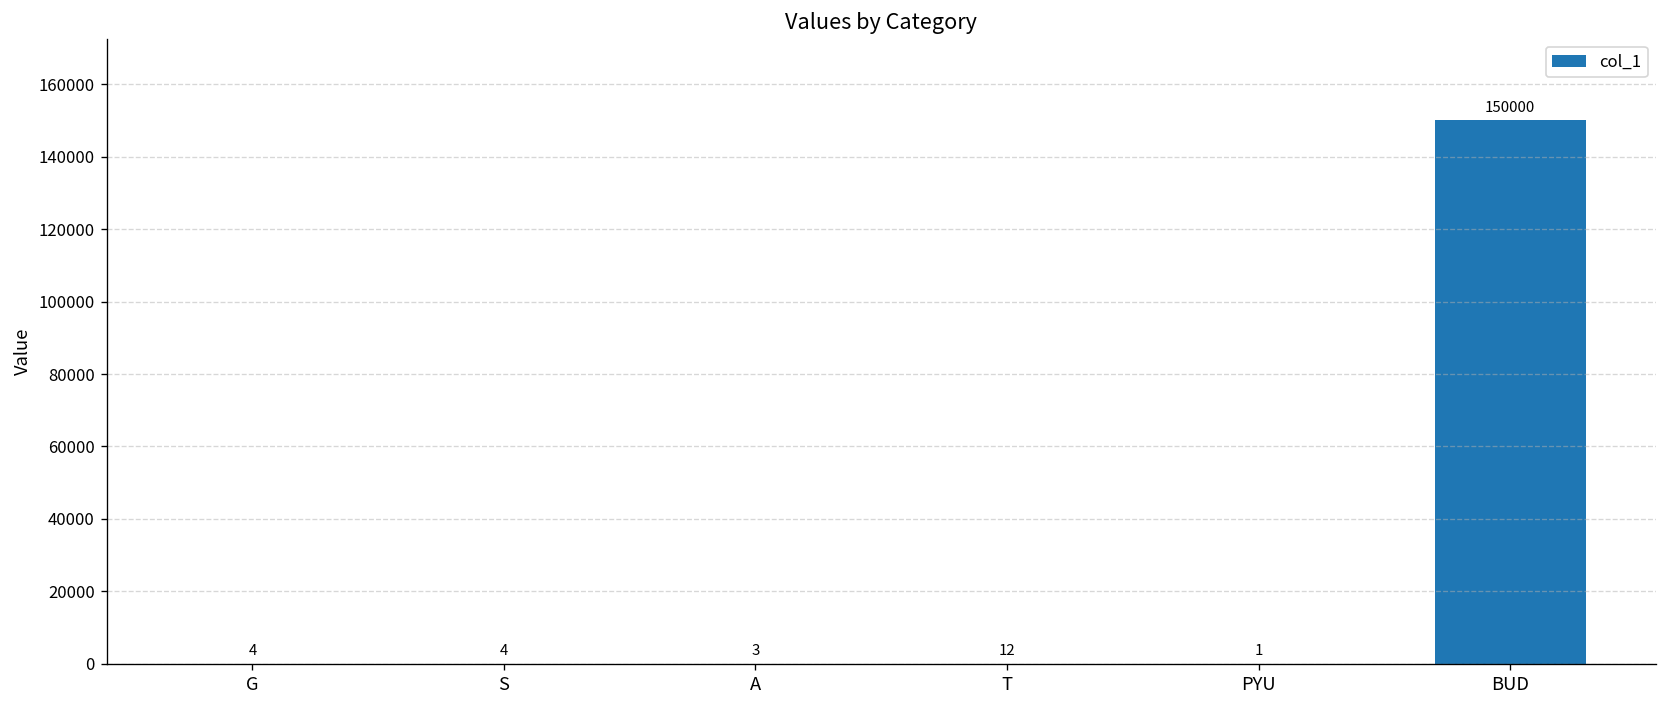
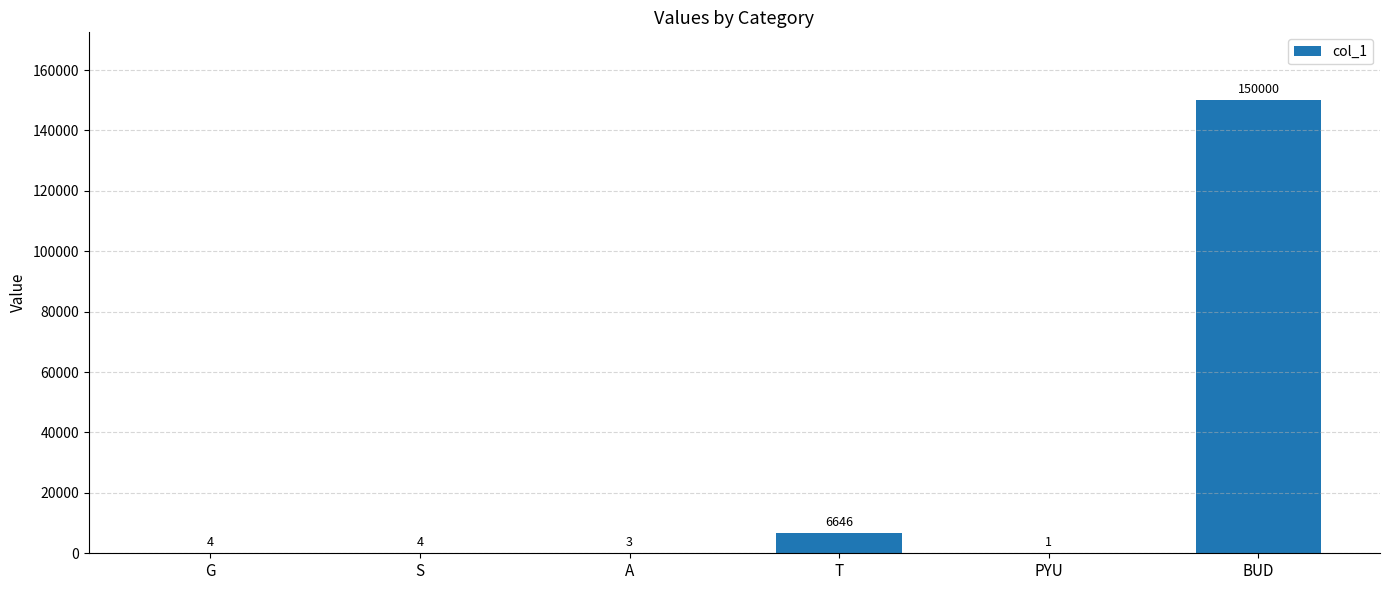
  {
    "G": 4,
    "S": 4,
    "A": 3,
-   "T": 12,
+   "T": 6646,
    "PYU": 1,
    "BUD": 150000
  }
